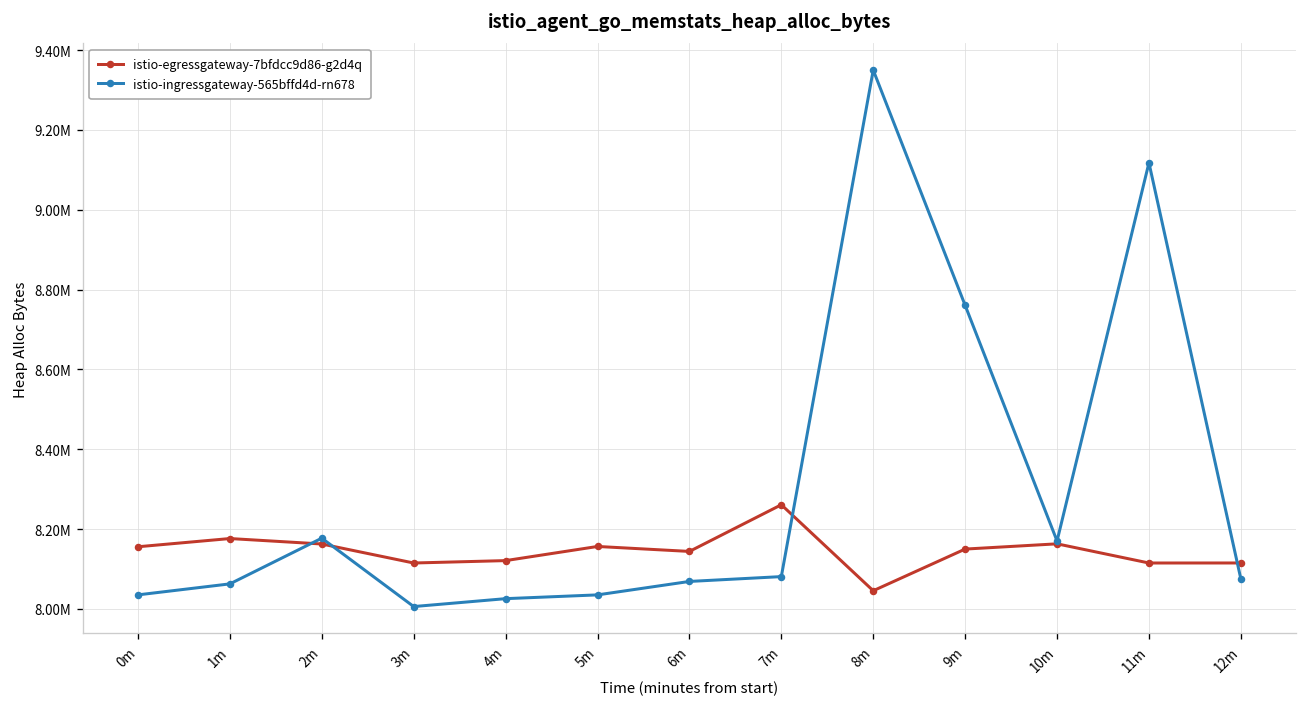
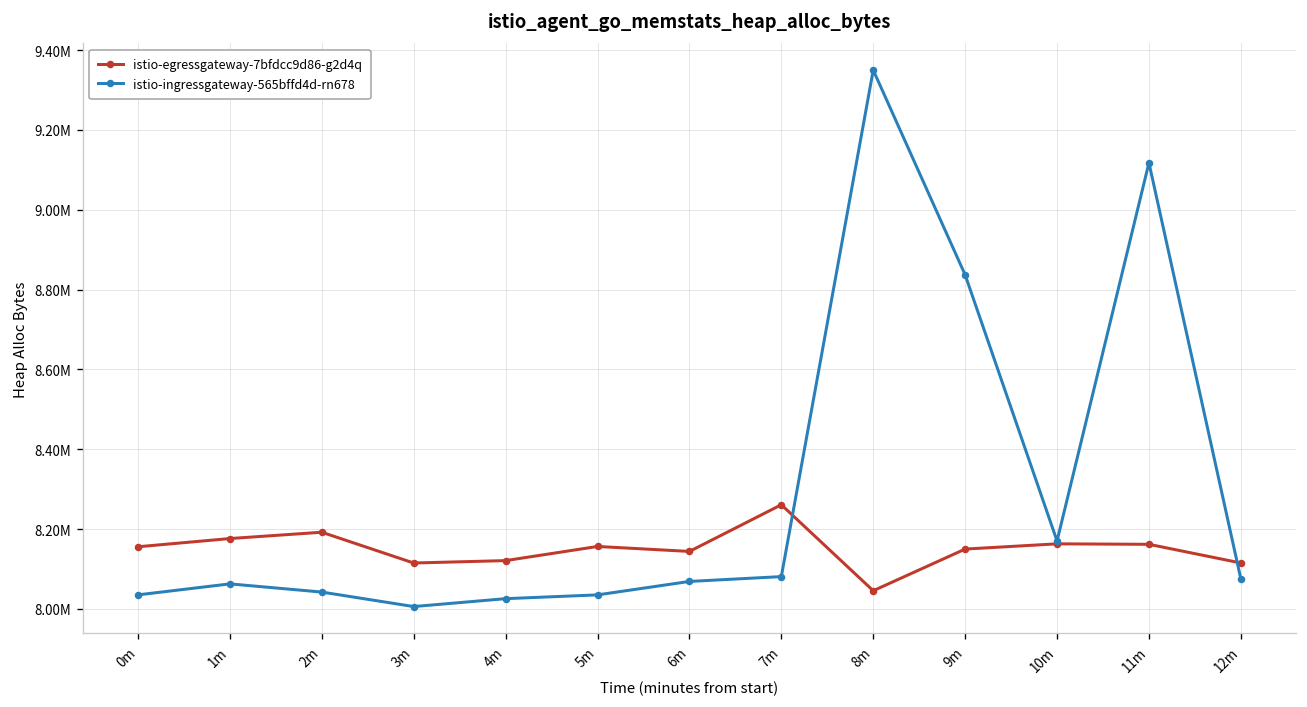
  {
    "istio-egressgateway-7bfdcc9d86-g2d4q": {
      "0m": 8160000,
      "1m": 8180000,
-     "2m": 8160000,
+     "2m": 8190000,
      "3m": 8120000,
      "4m": 8120000,
      "5m": 8160000,
      "6m": 8140000,
      "7m": 8260000,
      "8m": 8050000,
      "9m": 8150000,
-     "11m": 8120000,
+     "11m": 8160000,
      "12m": 8120000
    },
    "istio-ingressgateway-565bffd4d-rn678": {
      "0m": 8040000,
      "1m": 8060000,
-     "2m": 8180000,
+     "2m": 8040000,
      "3m": 8010000,
      "4m": 8030000,
      "5m": 8040000,
      "6m": 8070000,
      "7m": 8080000,
      "8m": 9350000,
-     "9m": 8760000,
+     "9m": 8840000,
      "11m": 9120000,
      "12m": 8080000
    }
  }
